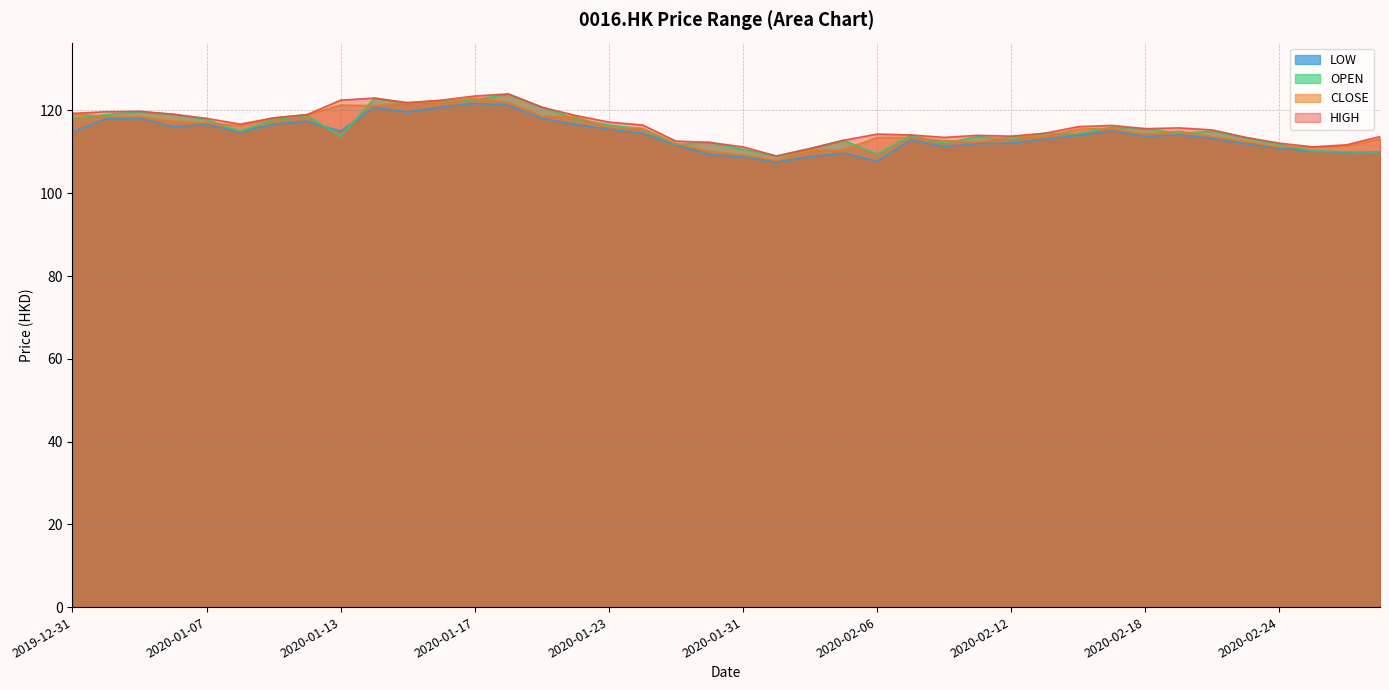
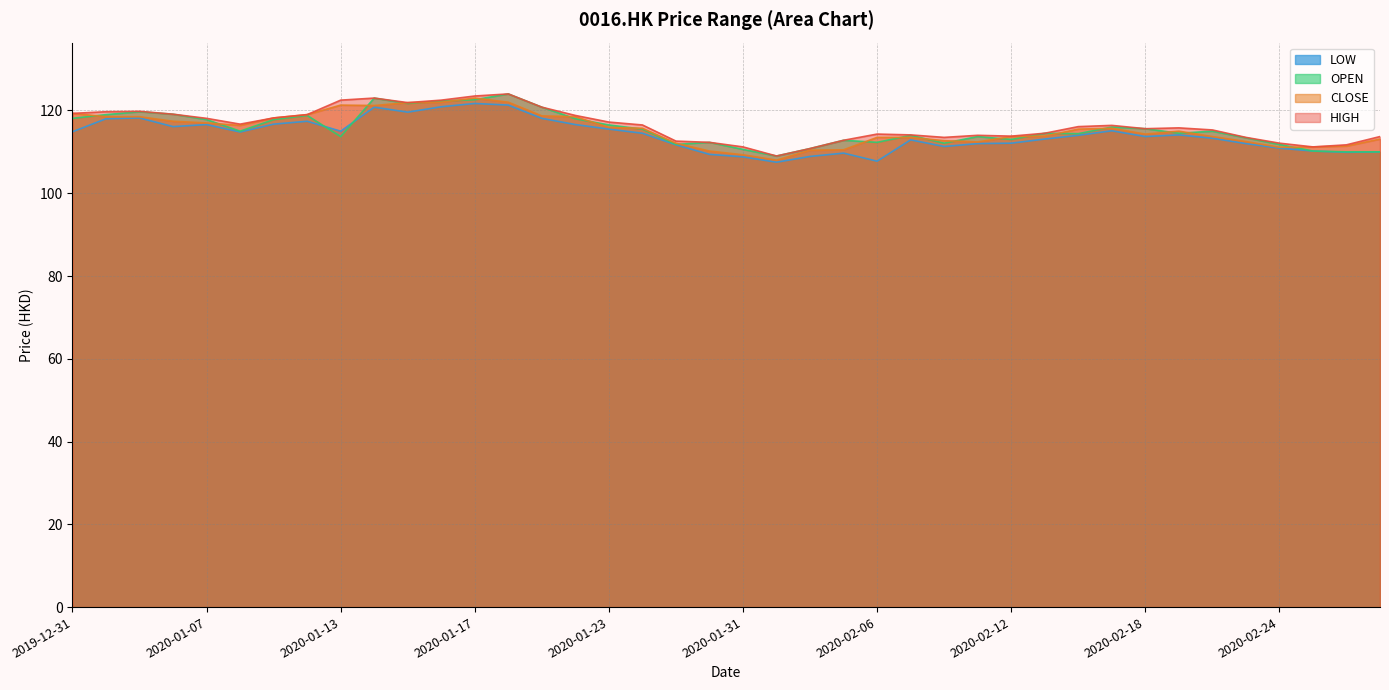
  {
    "LOW": {
      "2019-12-31": 115,
      "2020-01-13": 115,
      "2020-01-17": 122,
      "2020-02-06": 108,
      "2020-02-12": 112
    },
    "OPEN": {
      "2019-12-31": 118,
      "2020-01-13": 114,
-     "2020-02-06": 109,
+     "2020-02-06": 112,
      "2020-02-12": 113
    }
  }
